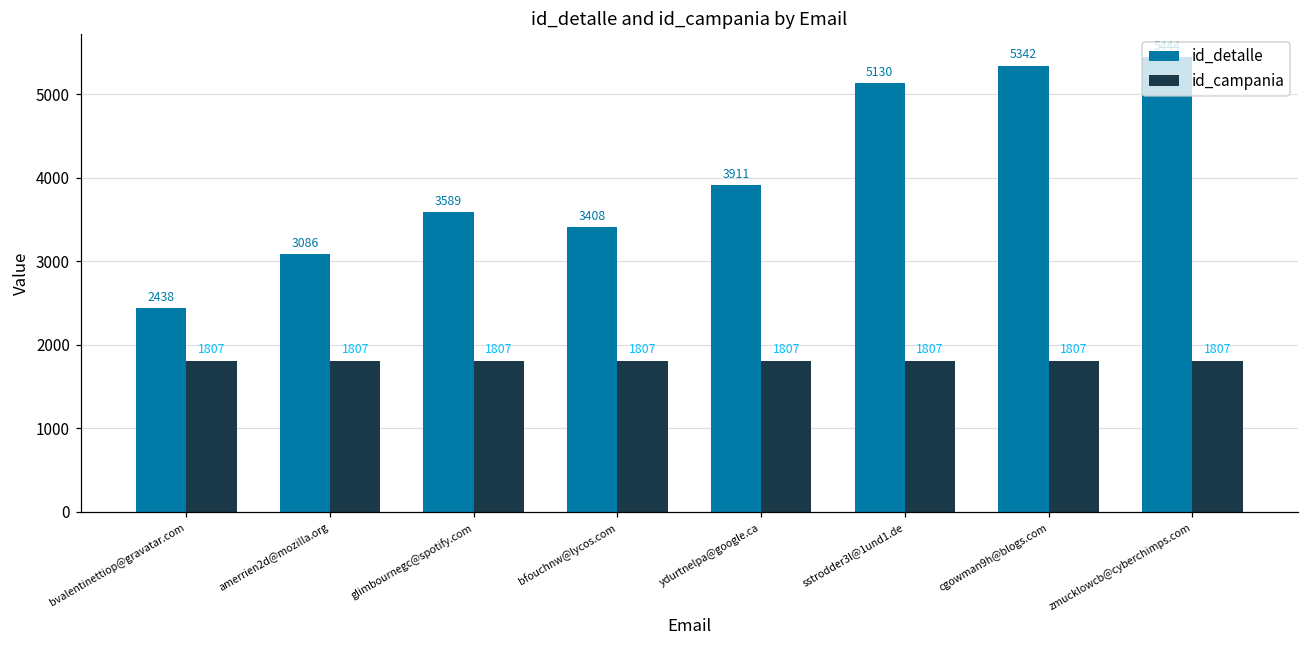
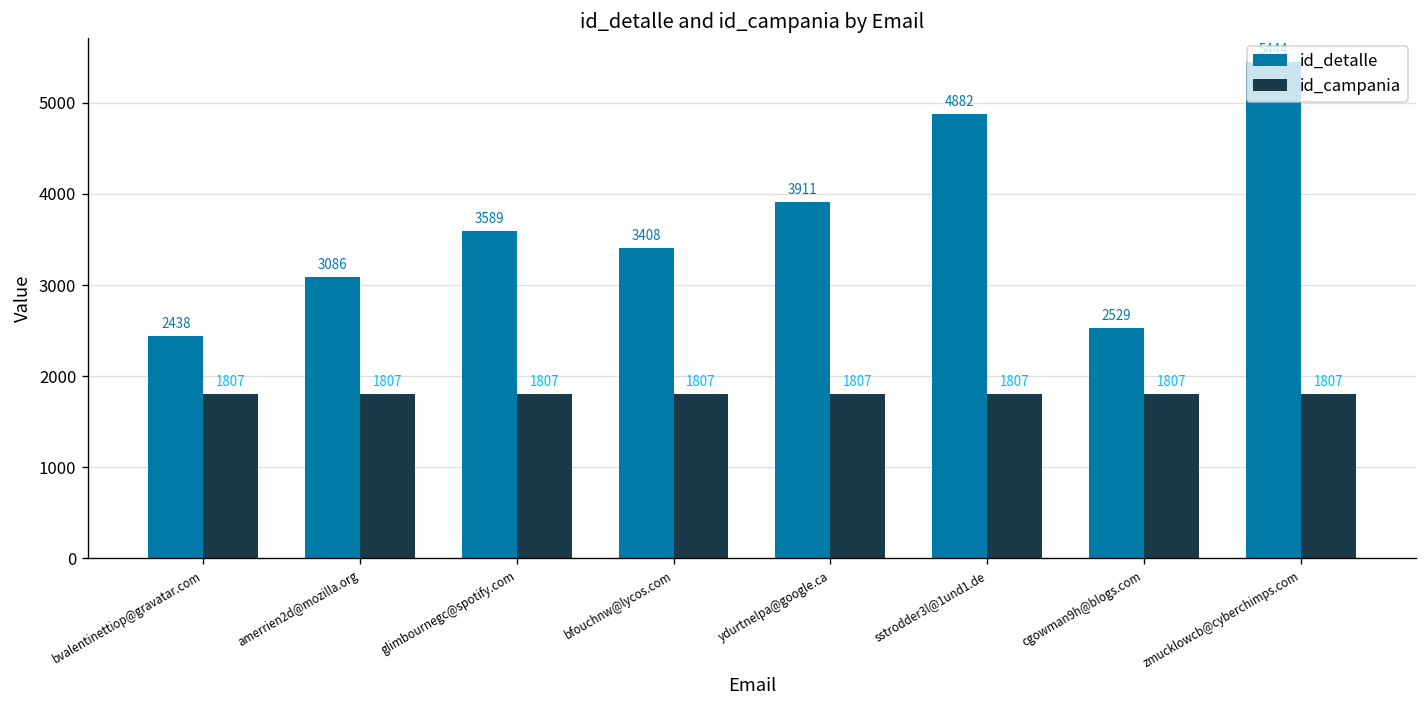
  {
    "id_detalle": {
      "bvalentinettiop@gravatar.com": 2438,
      "amerrien2d@mozilla.org": 3086,
      "glimbournegc@spotify.com": 3589,
      "bfouchnw@lycos.com": 3408,
      "ydurtnelpa@google.ca": 3911,
-     "sstrodder3l@1und1.de": 5130,
-     "cgowman9h@blogs.com": 5342
+     "sstrodder3l@1und1.de": 4882,
+     "cgowman9h@blogs.com": 2529
    },
    "id_campania": {
      "bvalentinettiop@gravatar.com": 1807,
      "amerrien2d@mozilla.org": 1807,
      "glimbournegc@spotify.com": 1807,
      "bfouchnw@lycos.com": 1807,
      "ydurtnelpa@google.ca": 1807,
      "sstrodder3l@1und1.de": 1807,
      "cgowman9h@blogs.com": 1807,
      "zmucklowcb@cyberchimps.com": 1807
    }
  }
